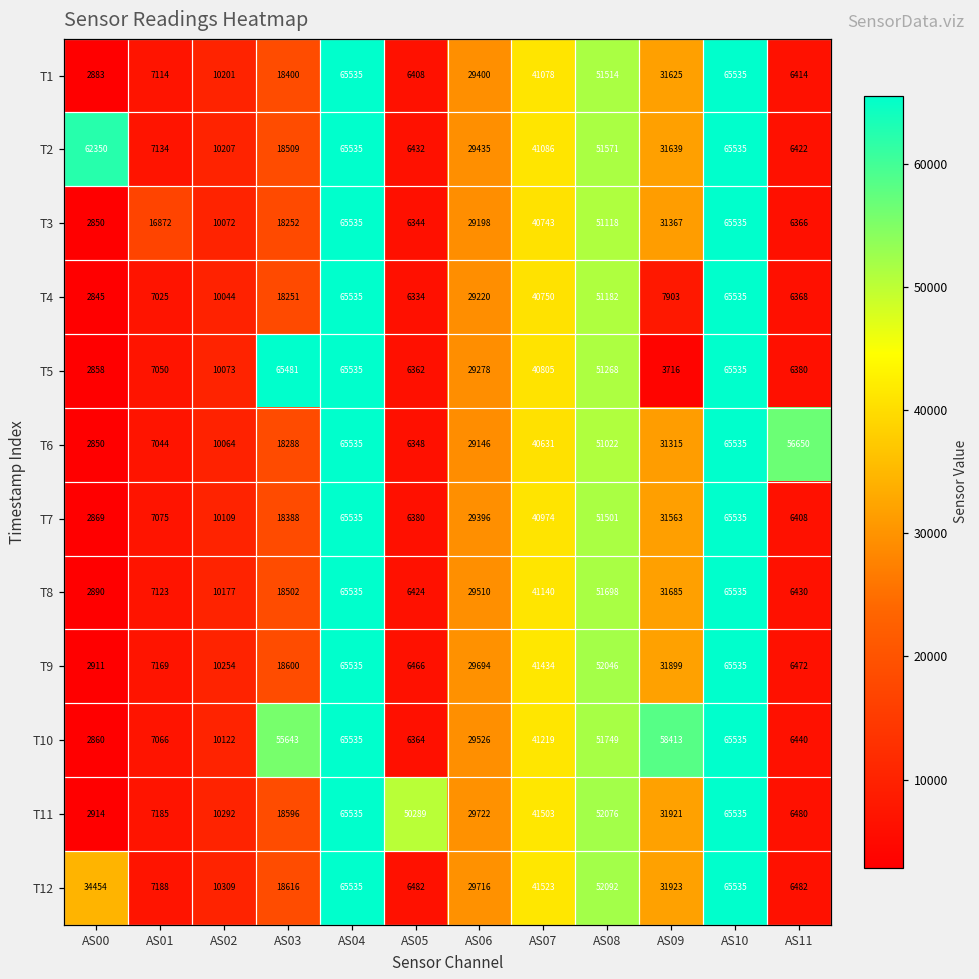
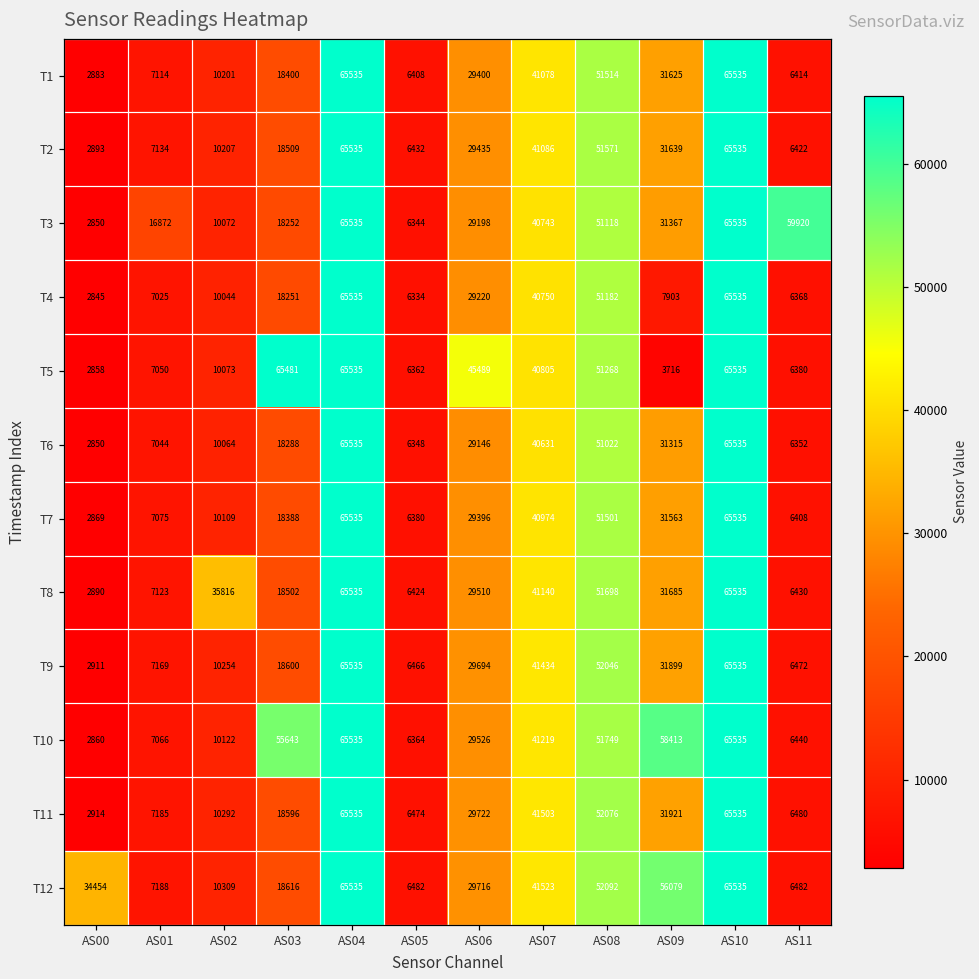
  {
    "T1": {
      "AS00": 2883,
      "AS01": 7114,
      "AS02": 10201,
      "AS03": 18400,
      "AS04": 65535,
      "AS05": 6408,
      "AS06": 29400,
      "AS07": 41078,
      "AS08": 51514,
      "AS09": 31625,
      "AS10": 65535,
      "AS11": 6414
    },
    "T2": {
-     "AS00": 62350,
+     "AS00": 2893,
      "AS01": 7134,
      "AS02": 10207,
      "AS03": 18509,
      "AS04": 65535,
      "AS05": 6432,
      "AS06": 29435,
      "AS07": 41086,
      "AS08": 51571,
      "AS09": 31639,
      "AS10": 65535,
      "AS11": 6422
    },
    "T3": {
      "AS00": 2850,
      "AS01": 16872,
      "AS02": 10072,
      "AS03": 18252,
      "AS04": 65535,
      "AS05": 6344,
      "AS06": 29198,
      "AS07": 40743,
      "AS08": 51118,
      "AS09": 31367,
      "AS10": 65535,
-     "AS11": 6366
+     "AS11": 59920
    },
    "T4": {
      "AS00": 2845,
      "AS01": 7025,
      "AS02": 10044,
      "AS03": 18251,
      "AS04": 65535,
      "AS05": 6334,
      "AS06": 29220,
      "AS07": 40750,
      "AS08": 51182,
      "AS09": 7903,
      "AS10": 65535,
      "AS11": 6368
    },
    "T5": {
      "AS00": 2858,
      "AS01": 7050,
      "AS02": 10073,
      "AS03": 65481,
      "AS04": 65535,
      "AS05": 6362,
-     "AS06": 29278,
+     "AS06": 45489,
      "AS07": 40805,
      "AS08": 51268,
      "AS09": 3716,
      "AS10": 65535,
      "AS11": 6380
    },
    "T6": {
      "AS00": 2850,
      "AS01": 7044,
      "AS02": 10064,
      "AS03": 18288,
      "AS04": 65535,
      "AS05": 6348,
      "AS06": 29146,
      "AS07": 40631,
      "AS08": 51022,
      "AS09": 31315,
      "AS10": 65535,
-     "AS11": 56650
+     "AS11": 6352
    },
    "T7": {
      "AS00": 2869,
      "AS01": 7075,
      "AS02": 10109,
      "AS03": 18388,
      "AS04": 65535,
      "AS05": 6380,
      "AS06": 29396,
      "AS07": 40974,
      "AS08": 51501,
      "AS09": 31563,
      "AS10": 65535,
      "AS11": 6408
    },
    "T8": {
      "AS00": 2890,
      "AS01": 7123,
-     "AS02": 10177,
+     "AS02": 35816,
      "AS03": 18502,
      "AS04": 65535,
      "AS05": 6424,
      "AS06": 29510,
      "AS07": 41140,
      "AS08": 51698,
      "AS09": 31685,
      "AS10": 65535,
      "AS11": 6430
    },
    "T9": {
      "AS00": 2911,
      "AS01": 7169,
      "AS02": 10254,
      "AS03": 18600,
      "AS04": 65535,
      "AS05": 6466,
      "AS06": 29694,
      "AS07": 41434,
      "AS08": 52046,
      "AS09": 31899,
      "AS10": 65535,
      "AS11": 6472
    },
    "T10": {
      "AS00": 2860,
      "AS01": 7066,
      "AS02": 10122,
      "AS03": 55643,
      "AS04": 65535,
      "AS05": 6364,
      "AS06": 29526,
      "AS07": 41219,
      "AS08": 51749,
      "AS09": 58413,
      "AS10": 65535,
      "AS11": 6440
    },
    "T11": {
      "AS00": 2914,
      "AS01": 7185,
      "AS02": 10292,
      "AS03": 18596,
      "AS04": 65535,
-     "AS05": 50289,
+     "AS05": 6474,
      "AS06": 29722,
      "AS07": 41503,
      "AS08": 52076,
      "AS09": 31921,
      "AS10": 65535,
      "AS11": 6480
    },
    "T12": {
      "AS00": 34454,
      "AS01": 7188,
      "AS02": 10309,
      "AS03": 18616,
      "AS04": 65535,
      "AS05": 6482,
      "AS06": 29716,
      "AS07": 41523,
      "AS08": 52092,
-     "AS09": 31923,
+     "AS09": 56079,
      "AS10": 65535,
      "AS11": 6482
    }
  }
